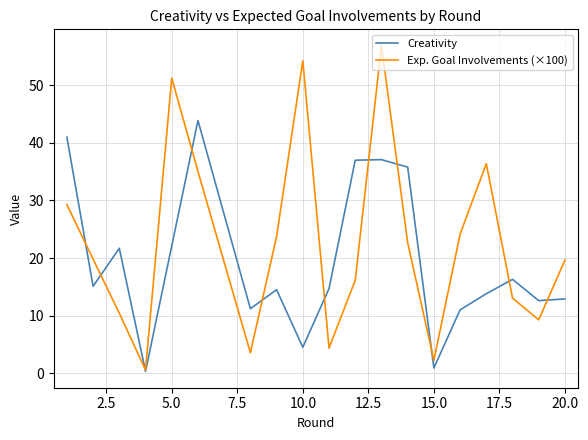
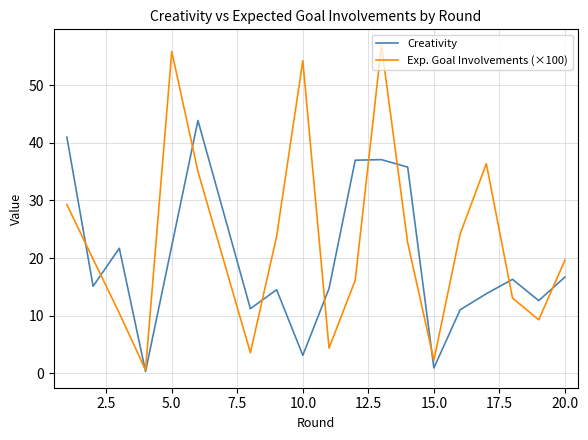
  {
    "Creativity": {
      "5.0": 22,
-     "10.0": 5,
+     "10.0": 3,
      "15.0": 1,
-     "20.0": 13
+     "20.0": 17
    },
    "Exp. Goal Involvements (×100)": {
-     "5.0": 51,
+     "5.0": 56,
      "10.0": 54,
      "15.0": 2,
      "20.0": 20
    }
  }
